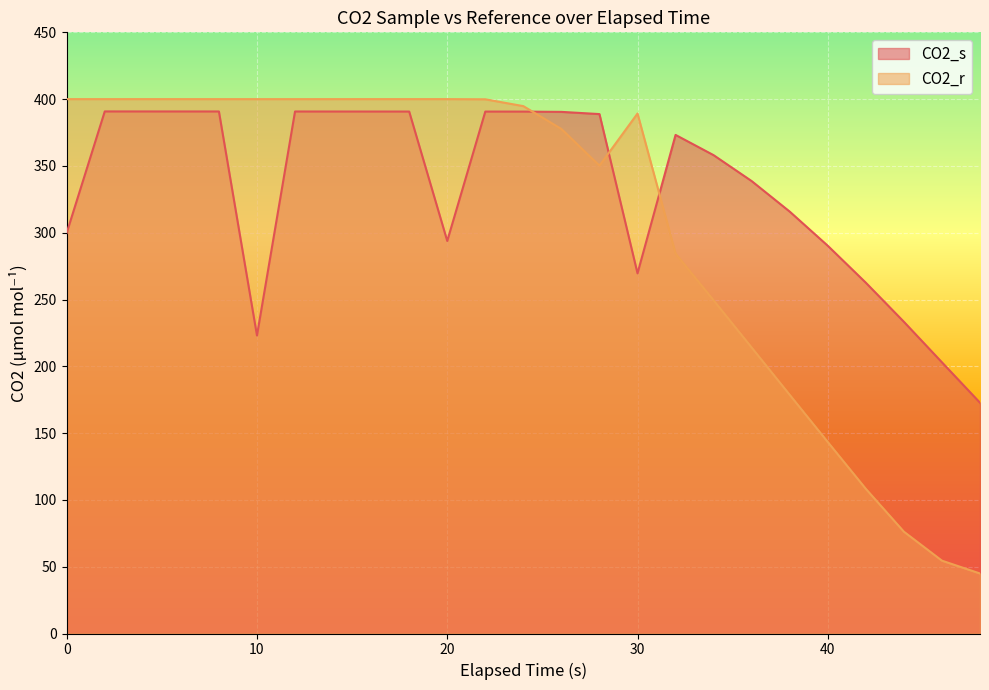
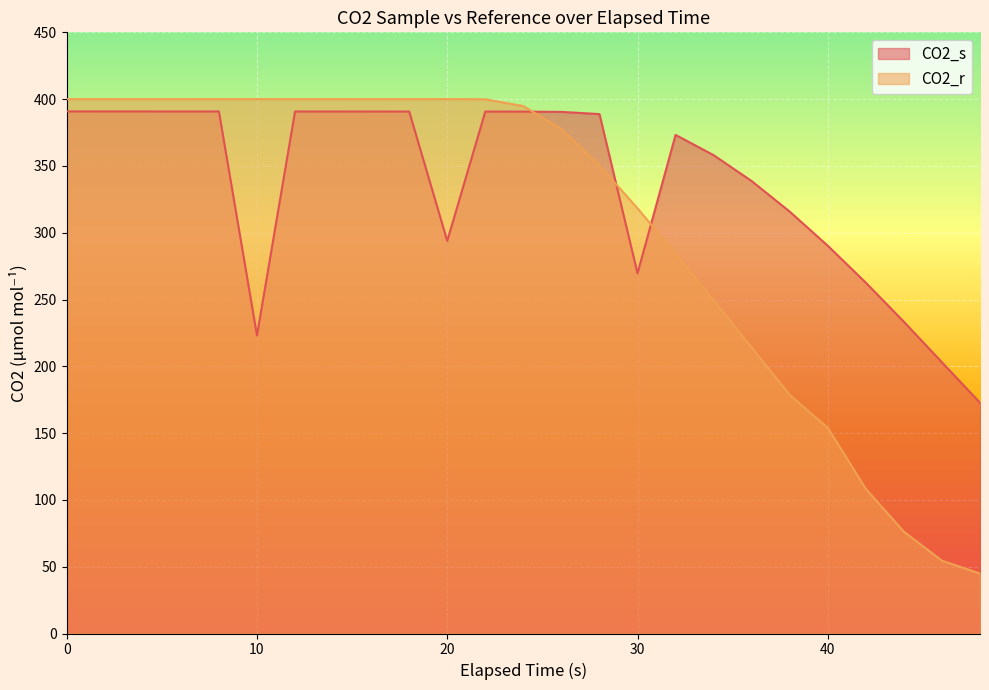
  {
    "CO2_s": {
-     "0": 300,
+     "0": 391,
      "10": 223,
      "20": 294,
      "30": 270,
      "40": 290
    },
    "CO2_r": {
      "0": 400,
      "10": 400,
      "20": 400,
-     "30": 389,
-     "40": 143
+     "30": 318,
+     "40": 154
    }
  }
